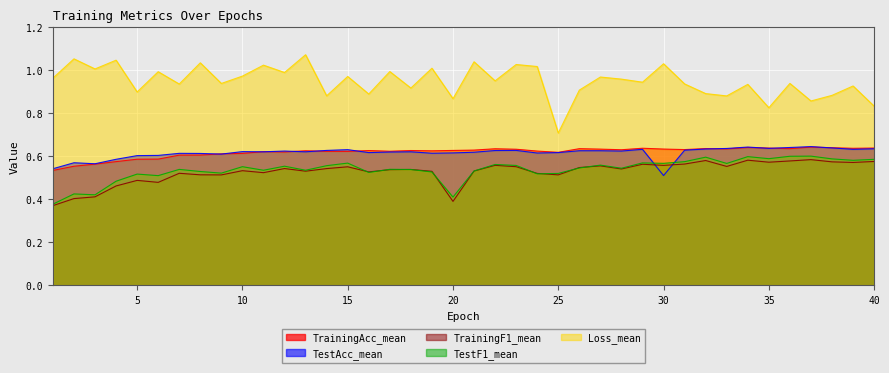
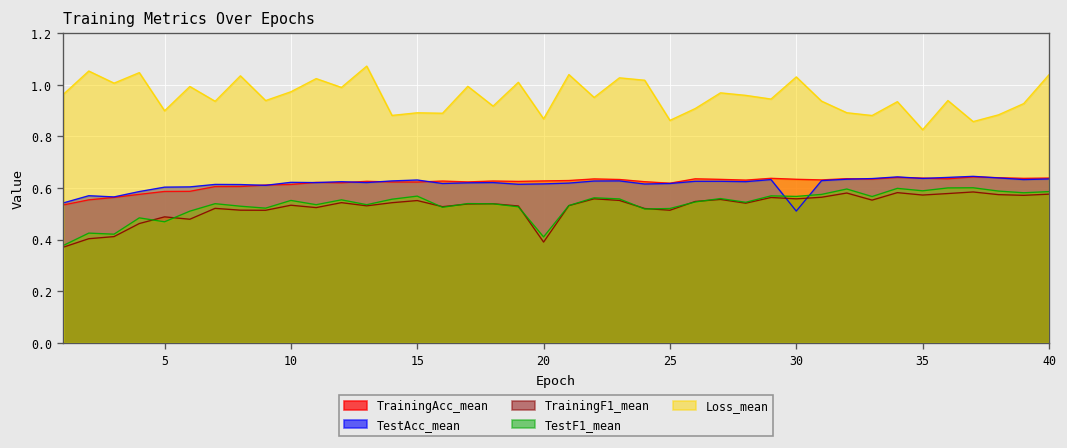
  {
    "TrainingAcc_mean": {
      "5": 0.59,
      "30": 0.63
    },
    "TestAcc_mean": {
      "5": 0.60,
      "30": 0.51
    },
    "TrainingF1_mean": {
      "5": 0.49,
      "10": 0.53,
      "15": 0.55,
      "20": 0.39,
      "35": 0.57
    },
    "TestF1_mean": {
-     "5": 0.52,
+     "5": 0.47,
      "10": 0.55,
      "15": 0.57,
      "20": 0.41,
      "35": 0.59
    },
    "Loss_mean": {
      "5": 0.90,
      "10": 0.97,
-     "15": 0.97,
+     "15": 0.89,
      "20": 0.87,
-     "25": 0.71,
+     "25": 0.86,
      "30": 1.03,
      "35": 0.83,
-     "40": 0.83
+     "40": 1.04
    }
  }
